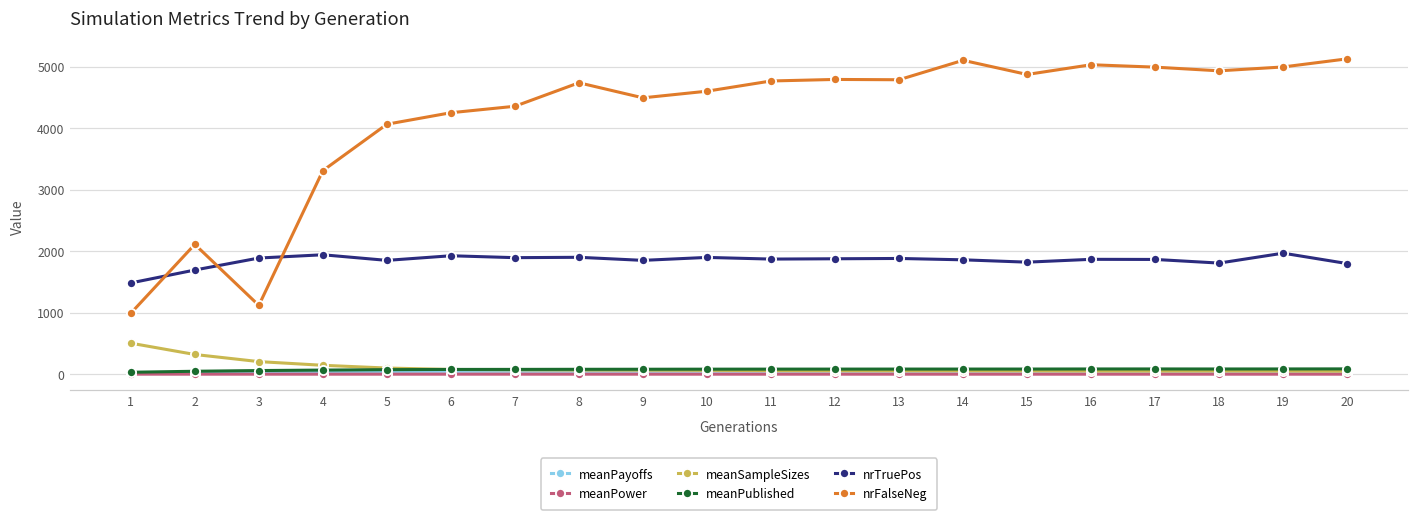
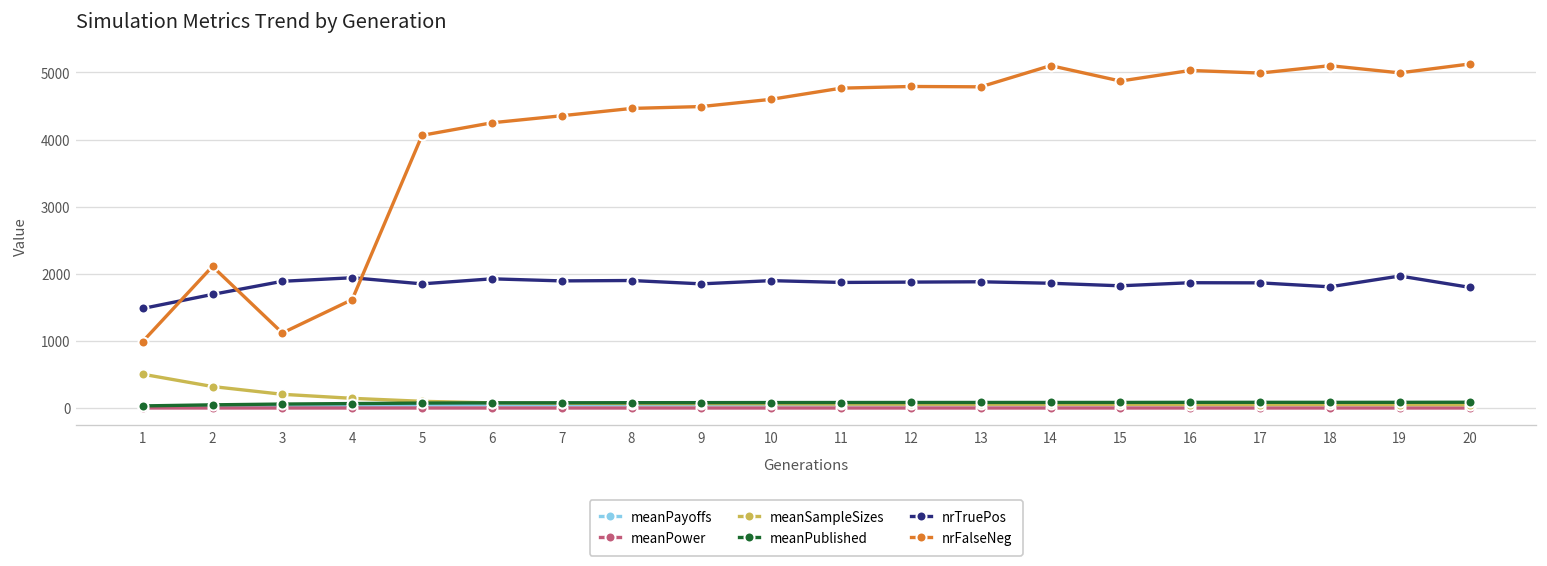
  {
    "meanPower": {
      "6": 0,
      "7": 0,
      "8": 0,
      "9": 0,
      "10": 0,
      "11": 0,
      "12": 0,
      "13": 0,
      "14": 0,
      "15": 0,
      "16": 0,
      "17": 0,
      "18": 0,
      "19": 0,
      "20": 0
    },
    "meanSampleSizes": {
      "1": 500,
      "2": 300,
      "3": 200,
      "4": 100
    },
    "nrTruePos": {
      "1": 1500,
      "2": 1700,
      "3": 1900,
      "4": 1900,
      "5": 1900,
      "6": 1900,
      "7": 1900,
      "8": 1900,
      "9": 1900,
      "10": 1900,
      "11": 1900,
      "12": 1900,
      "13": 1900,
      "14": 1900,
      "15": 1800,
      "16": 1900,
      "17": 1900,
      "18": 1800,
      "19": 2000,
      "20": 1800
    },
    "nrFalseNeg": {
      "1": 1000,
      "2": 2100,
      "3": 1100,
-     "4": 3300,
+     "4": 1600,
      "5": 4100,
      "6": 4300,
      "7": 4400,
-     "8": 4700,
+     "8": 4500,
      "9": 4500,
      "10": 4600,
      "11": 4800,
      "12": 4800,
      "13": 4800,
      "14": 5100,
      "15": 4900,
      "16": 5000,
      "17": 5000,
-     "18": 4900,
+     "18": 5100,
      "19": 5000,
      "20": 5100
    }
  }
